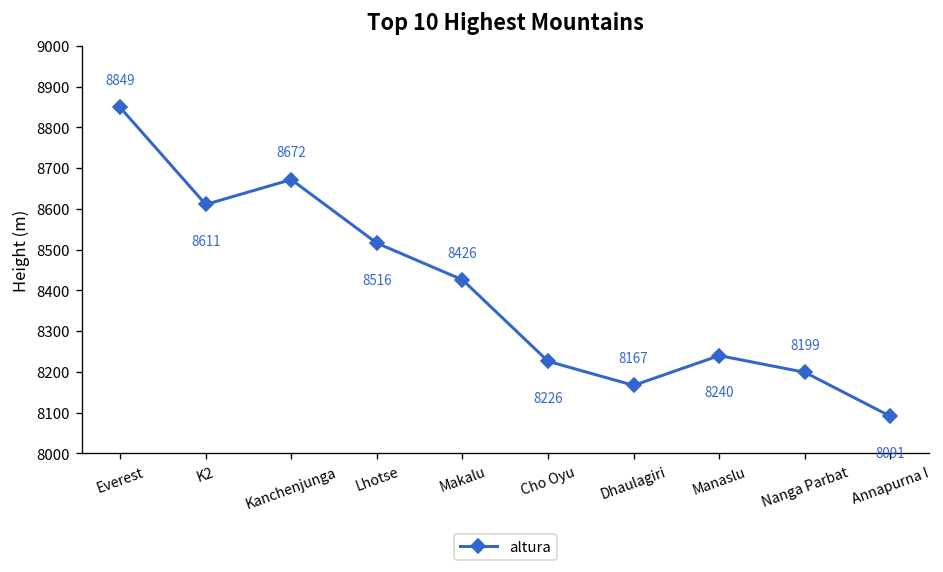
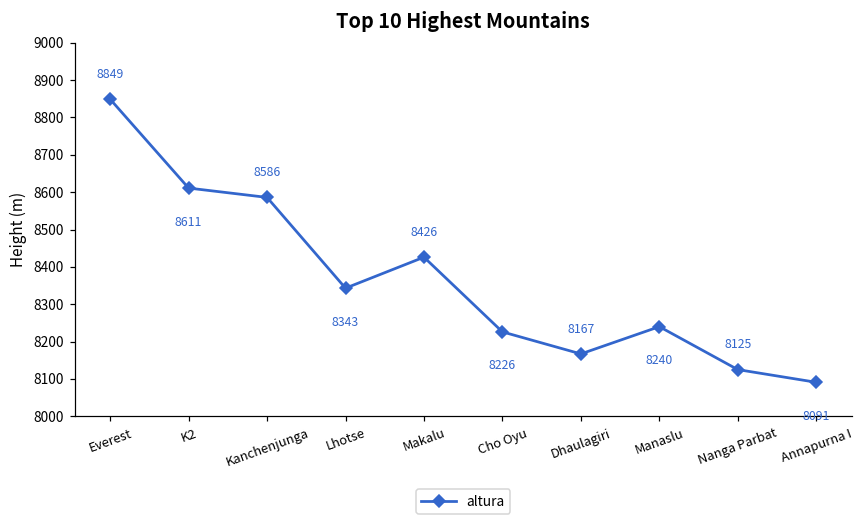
  {
    "Everest": 8849,
    "K2": 8611,
-   "Kanchenjunga": 8672,
-   "Lhotse": 8516,
+   "Kanchenjunga": 8586,
+   "Lhotse": 8343,
    "Makalu": 8426,
    "Cho Oyu": 8226,
    "Dhaulagiri": 8167,
    "Manaslu": 8240,
-   "Nanga Parbat": 8199,
+   "Nanga Parbat": 8125,
    "Annapurna I": 8091
  }
